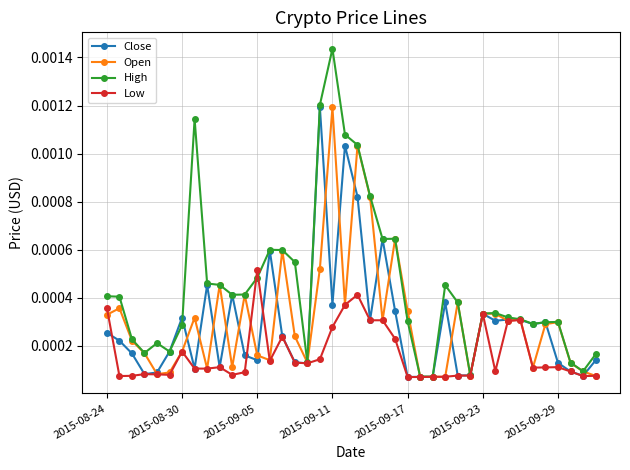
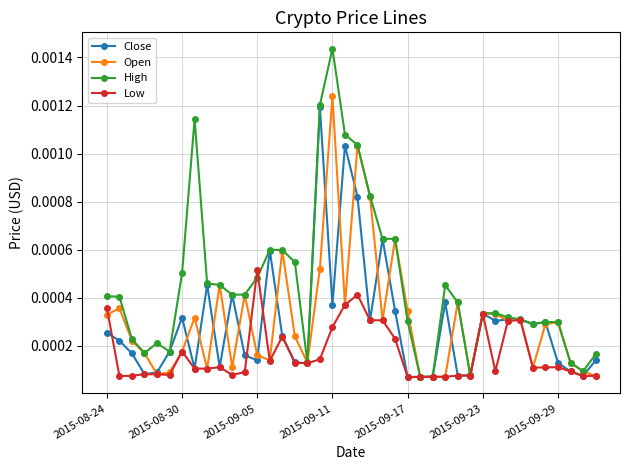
  {
    "Close": {
      "2015-08-24": 0.00026,
      "2015-08-30": 0.00032,
      "2015-09-05": 0.00014,
      "2015-09-11": 0.00037,
      "2015-09-29": 0.00013
    },
    "Open": {
      "2015-08-24": 0.00033,
      "2015-09-05": 0.00016,
-     "2015-09-11": 0.00119,
+     "2015-09-11": 0.00124,
      "2015-09-17": 0.00035
    },
    "High": {
      "2015-08-24": 0.00041,
-     "2015-08-30": 0.00029,
+     "2015-08-30": 0.00050,
      "2015-09-05": 0.00048,
      "2015-09-11": 0.00144,
      "2015-09-17": 0.00030
    },
    "Low": {
      "2015-08-24": 0.00036,
      "2015-09-05": 0.00052,
      "2015-09-11": 0.00028,
      "2015-09-29": 0.00011
    }
  }
